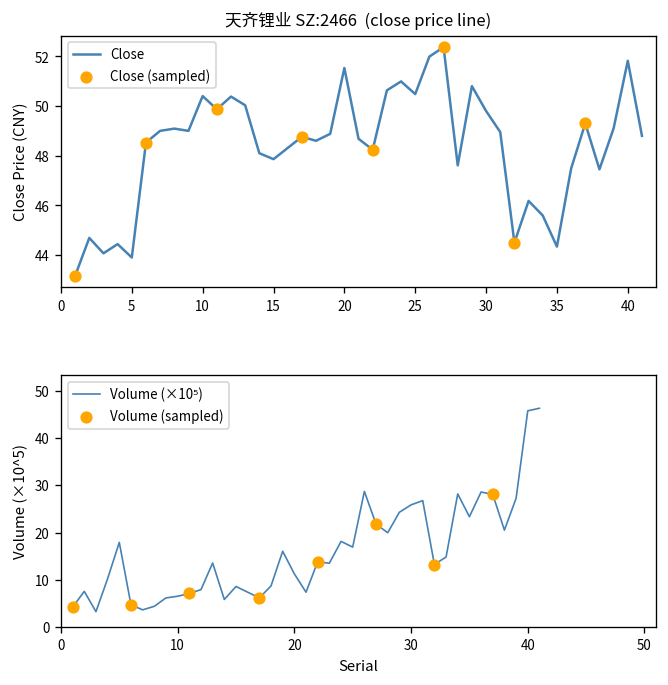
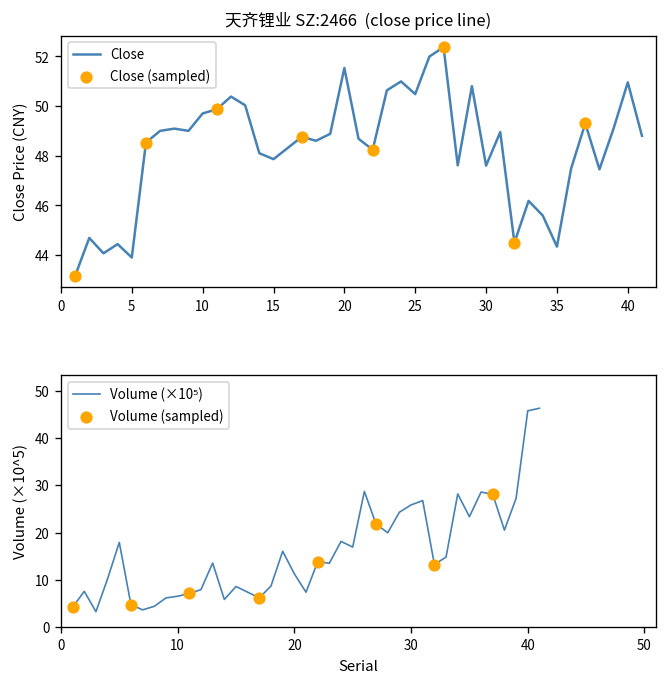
  {
    "天齐锂业 SZ:2466 (close price line)": {
      "Close": {
        "5": 43.9,
-       "10": 50.4,
+       "10": 49.7,
        "15": 47.9,
        "20": 51.5,
        "25": 50.5,
-       "30": 49.8,
+       "30": 47.6,
        "35": 44.3,
-       "40": 51.8
+       "40": 51.0
      }
    }
  }
